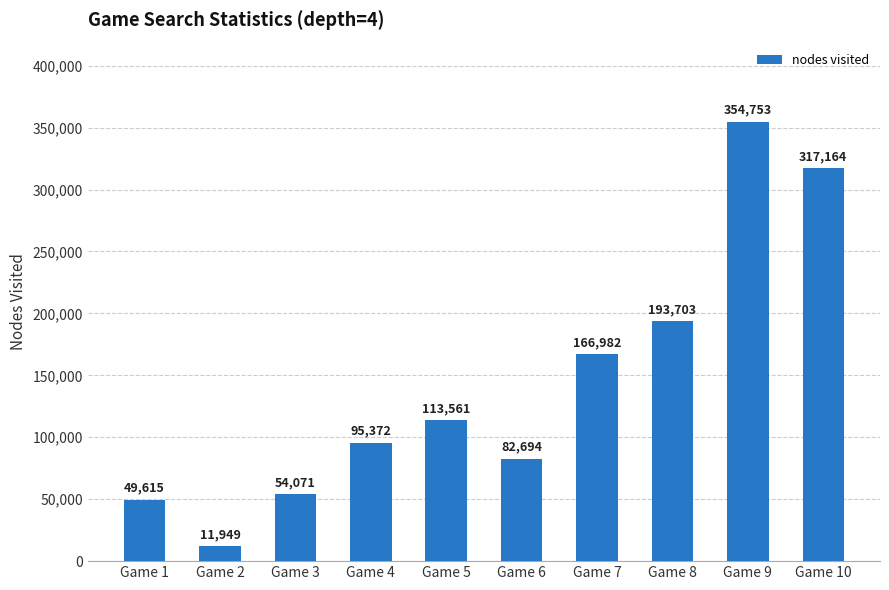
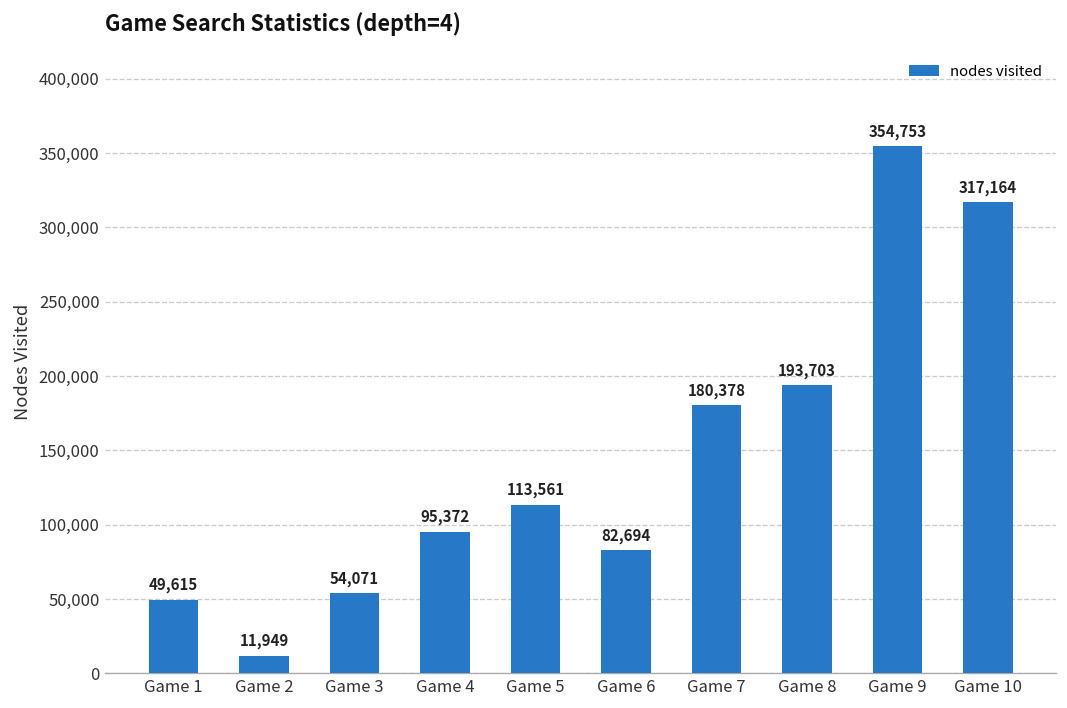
  {
    "Game 1": "49,615",
    "Game 2": "11,949",
    "Game 3": "54,071",
    "Game 4": "95,372",
    "Game 5": "113,561",
    "Game 6": "82,694",
-   "Game 7": "166,982",
+   "Game 7": "180,378",
    "Game 8": "193,703",
    "Game 9": "354,753",
    "Game 10": "317,164"
  }
